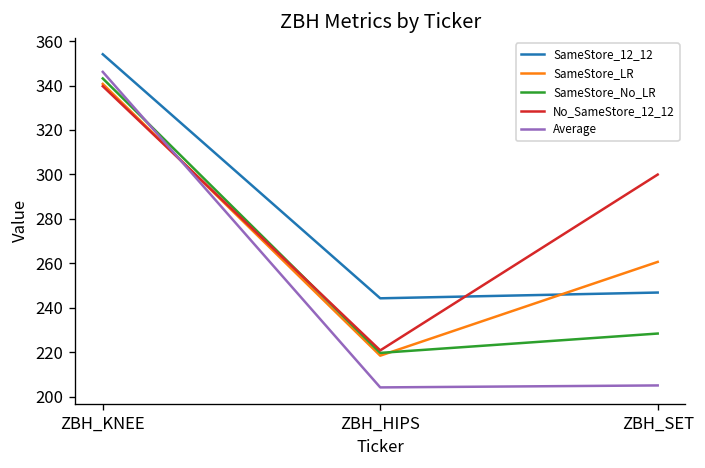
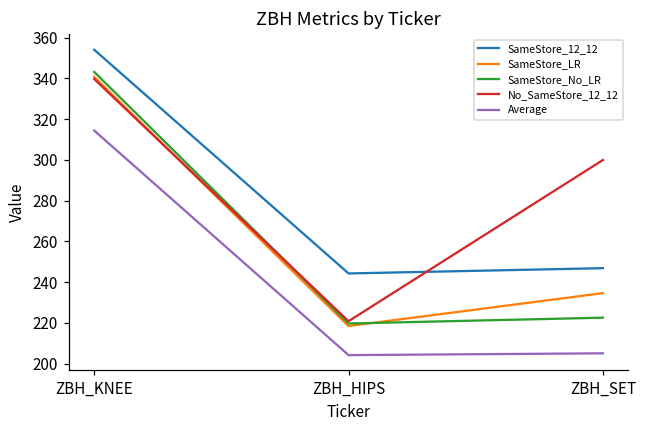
  {
    "SameStore_12_12": {
      "ZBH_KNEE": 354,
      "ZBH_HIPS": 244,
      "ZBH_SET": 247
    },
    "SameStore_LR": {
-     "ZBH_SET": 261
+     "ZBH_SET": 235
    },
    "SameStore_No_LR": {
      "ZBH_KNEE": 343,
-     "ZBH_SET": 228
+     "ZBH_SET": 223
    },
    "No_SameStore_12_12": {
      "ZBH_SET": 300
    },
    "Average": {
-     "ZBH_KNEE": 346,
+     "ZBH_KNEE": 314,
      "ZBH_HIPS": 204,
      "ZBH_SET": 205
    }
  }
